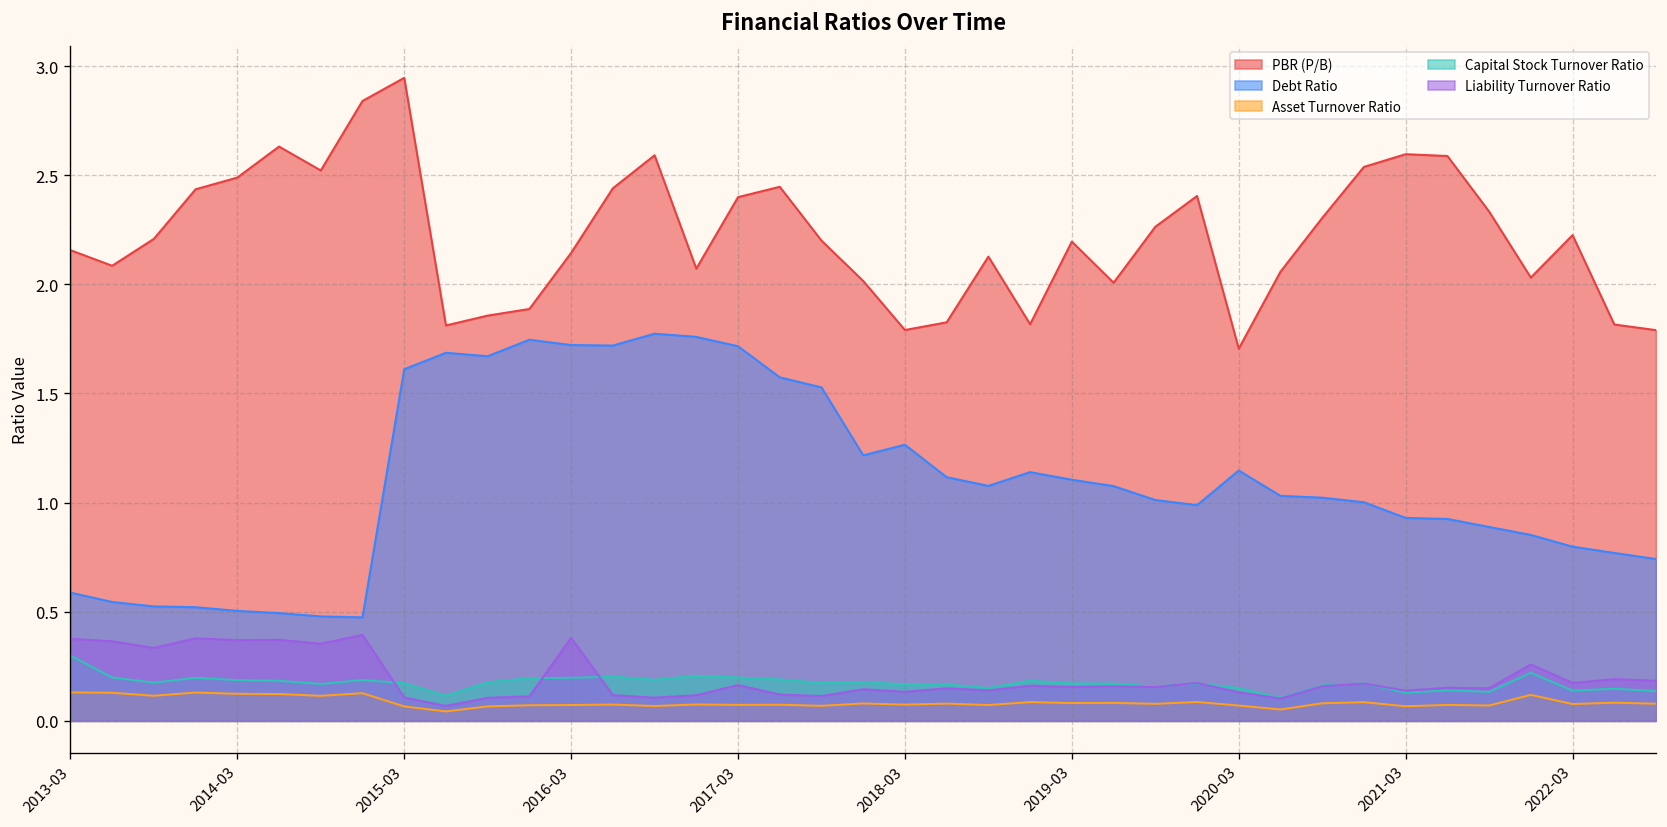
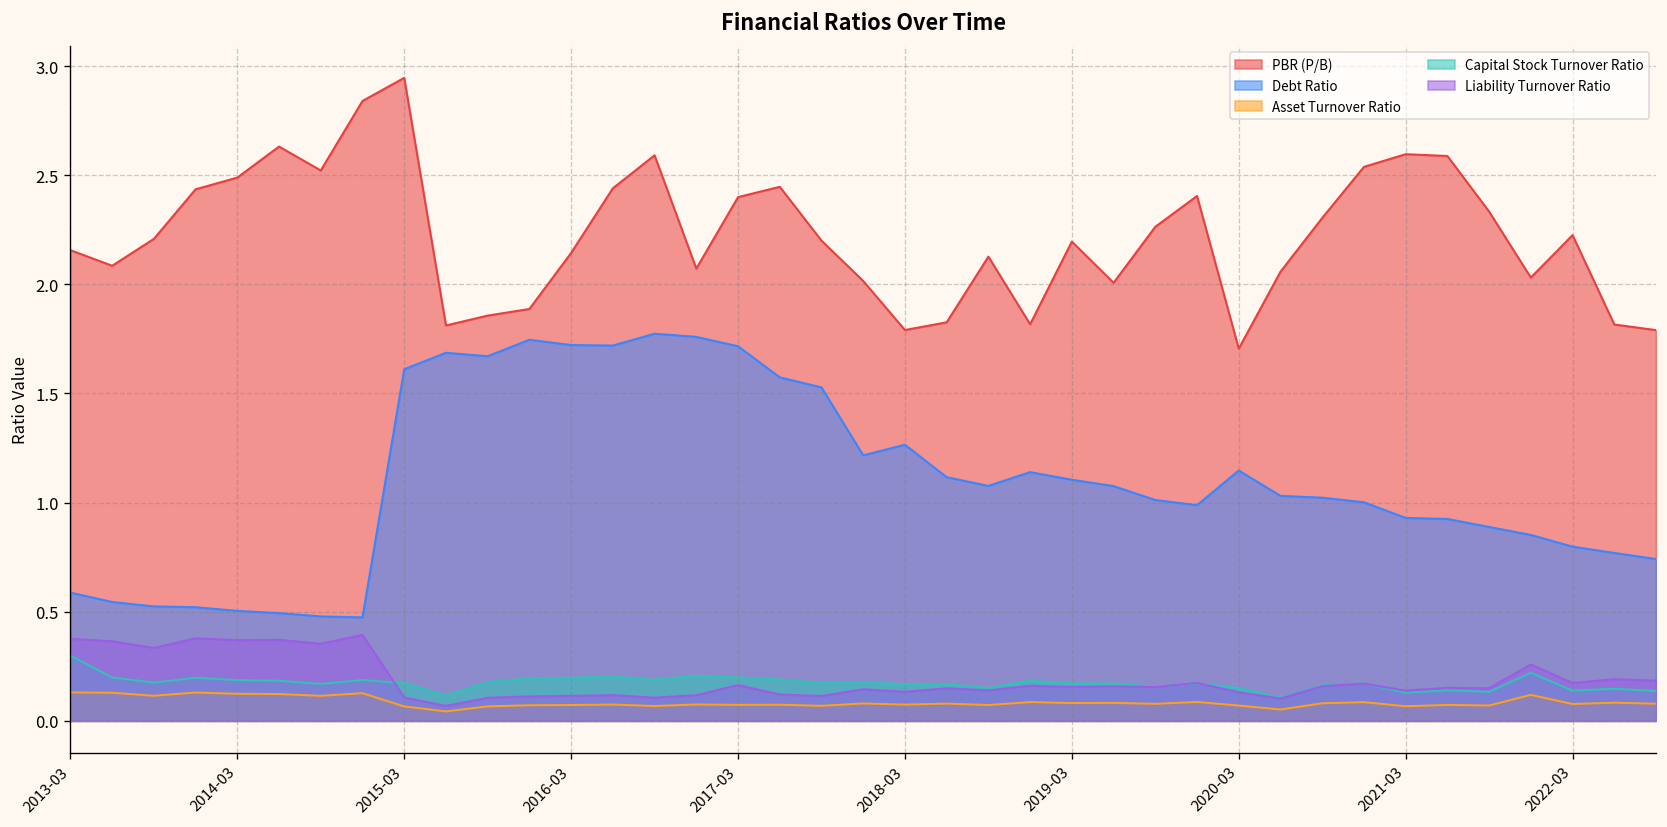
  {
    "PBR (P/B)": {
      "2013-03": 2.16,
      "2014-03": 2.49,
      "2015-03": 2.95,
      "2016-03": 2.14,
      "2017-03": 2.40,
      "2018-03": 1.79,
      "2019-03": 2.20,
      "2020-03": 1.71,
      "2021-03": 2.60,
      "2022-03": 2.23
    },
    "Debt Ratio": {
      "2013-03": 0.59,
      "2014-03": 0.50,
      "2015-03": 1.61,
      "2016-03": 1.72,
      "2017-03": 1.72,
      "2018-03": 1.27,
      "2019-03": 1.10,
      "2020-03": 1.15,
      "2021-03": 0.93,
      "2022-03": 0.80
    },
    "Asset Turnover Ratio": {
      "2013-03": 0.13,
      "2014-03": 0.12,
      "2015-03": 0.07,
      "2016-03": 0.07,
      "2017-03": 0.07,
      "2018-03": 0.07,
      "2019-03": 0.08,
      "2020-03": 0.07,
      "2021-03": 0.07,
      "2022-03": 0.08
    },
    "Capital Stock Turnover Ratio": {
      "2013-03": 0.30,
      "2014-03": 0.19,
      "2015-03": 0.17,
      "2016-03": 0.20,
      "2017-03": 0.20,
      "2018-03": 0.17,
      "2019-03": 0.17,
      "2020-03": 0.15,
      "2022-03": 0.14
    },
    "Liability Turnover Ratio": {
      "2013-03": 0.38,
      "2014-03": 0.37,
      "2015-03": 0.11,
-     "2016-03": 0.38,
+     "2016-03": 0.11,
      "2017-03": 0.16,
      "2018-03": 0.13,
      "2019-03": 0.15,
      "2020-03": 0.13,
      "2022-03": 0.17
    }
  }
